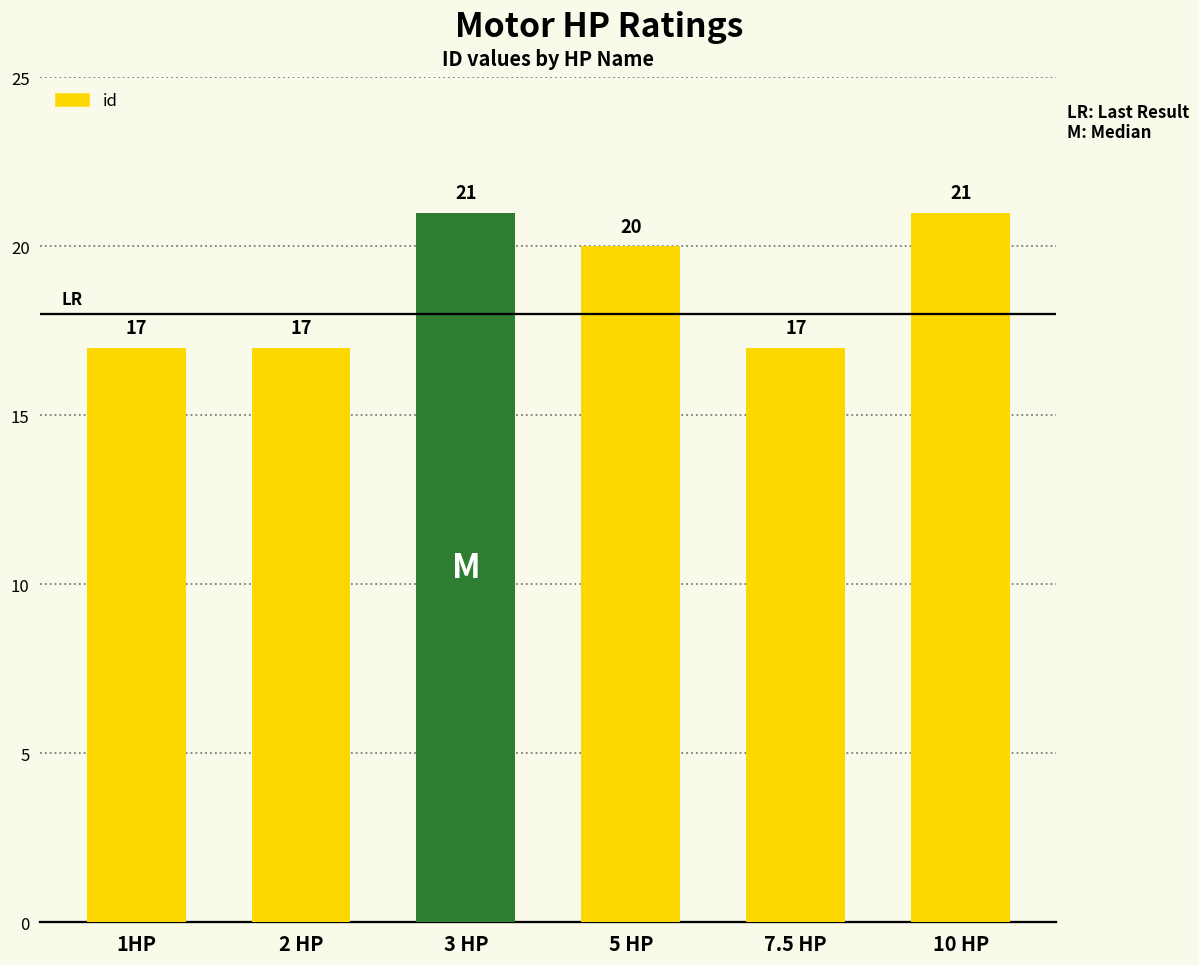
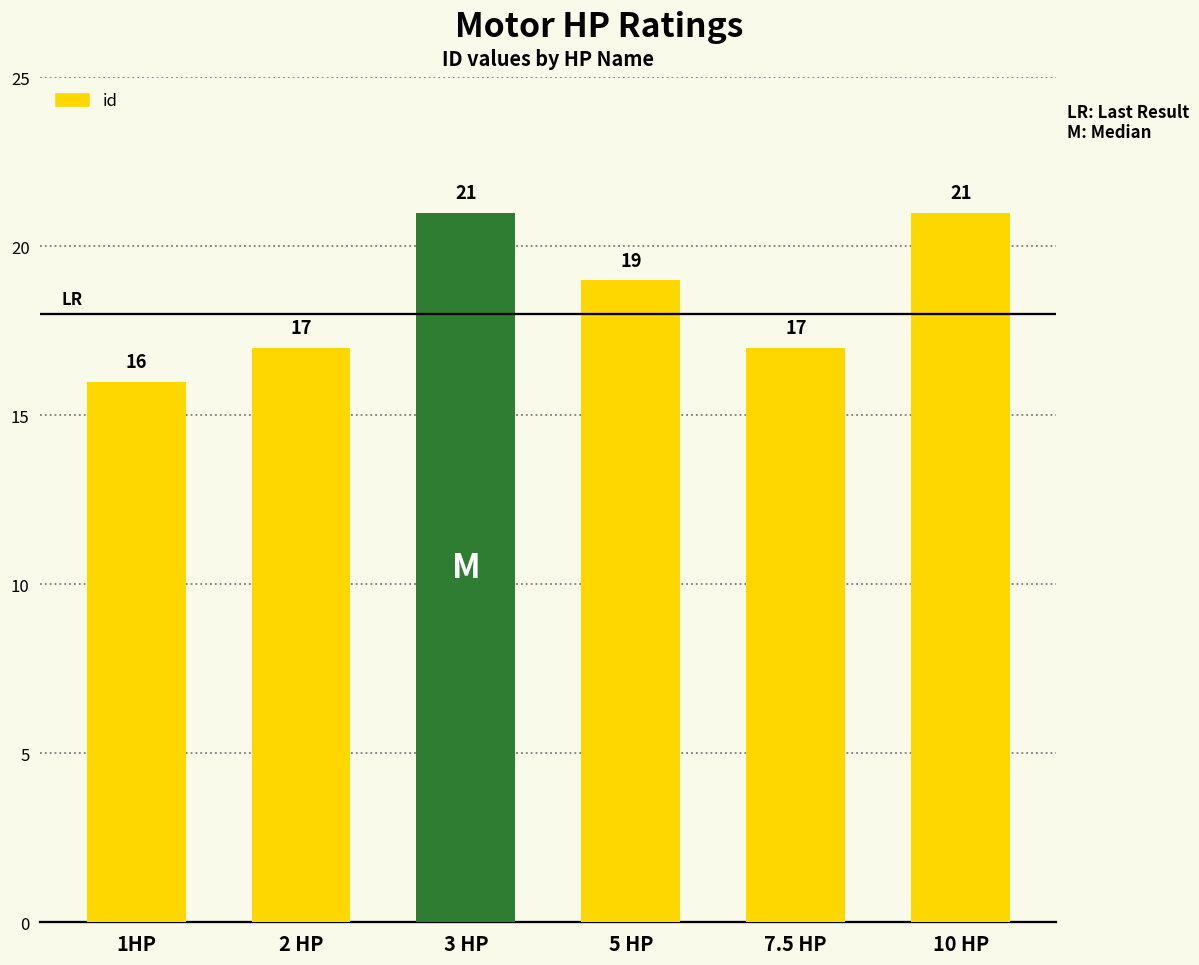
  {
-   "1HP": 17,
+   "1HP": 16,
    "2 HP": 17,
    "3 HP": 21,
-   "5 HP": 20,
+   "5 HP": 19,
    "7.5 HP": 17,
    "10 HP": 21
  }
